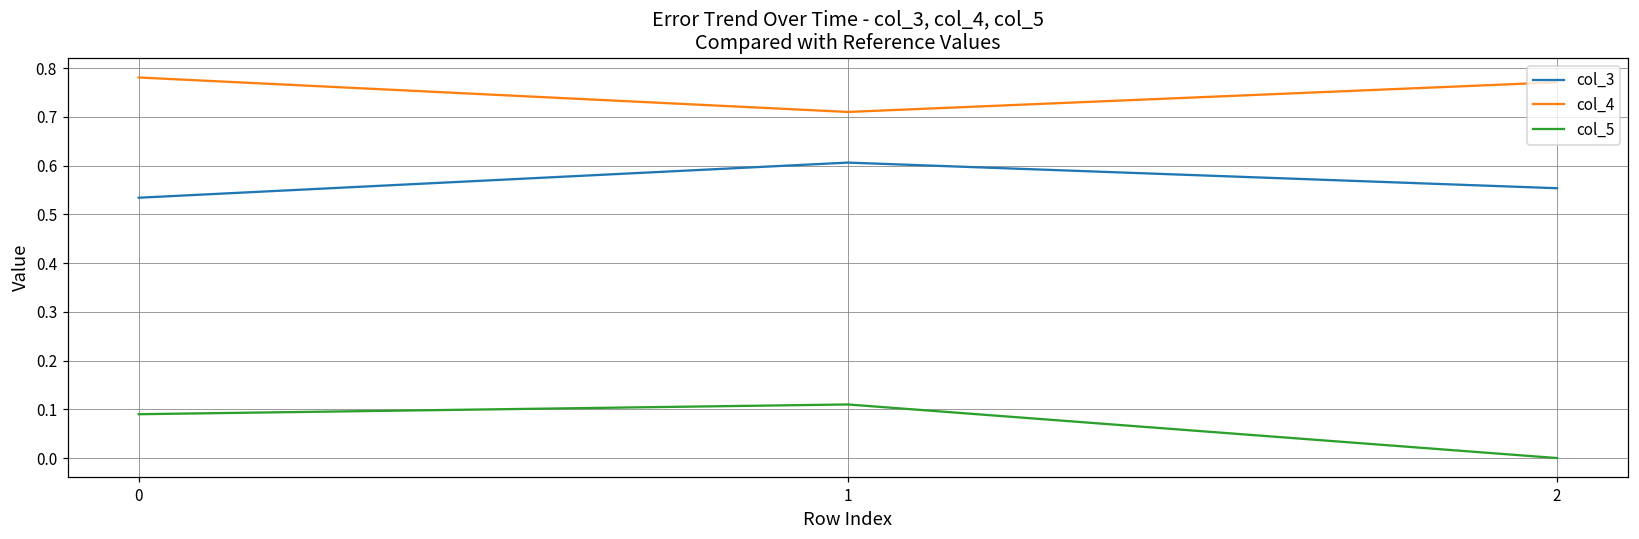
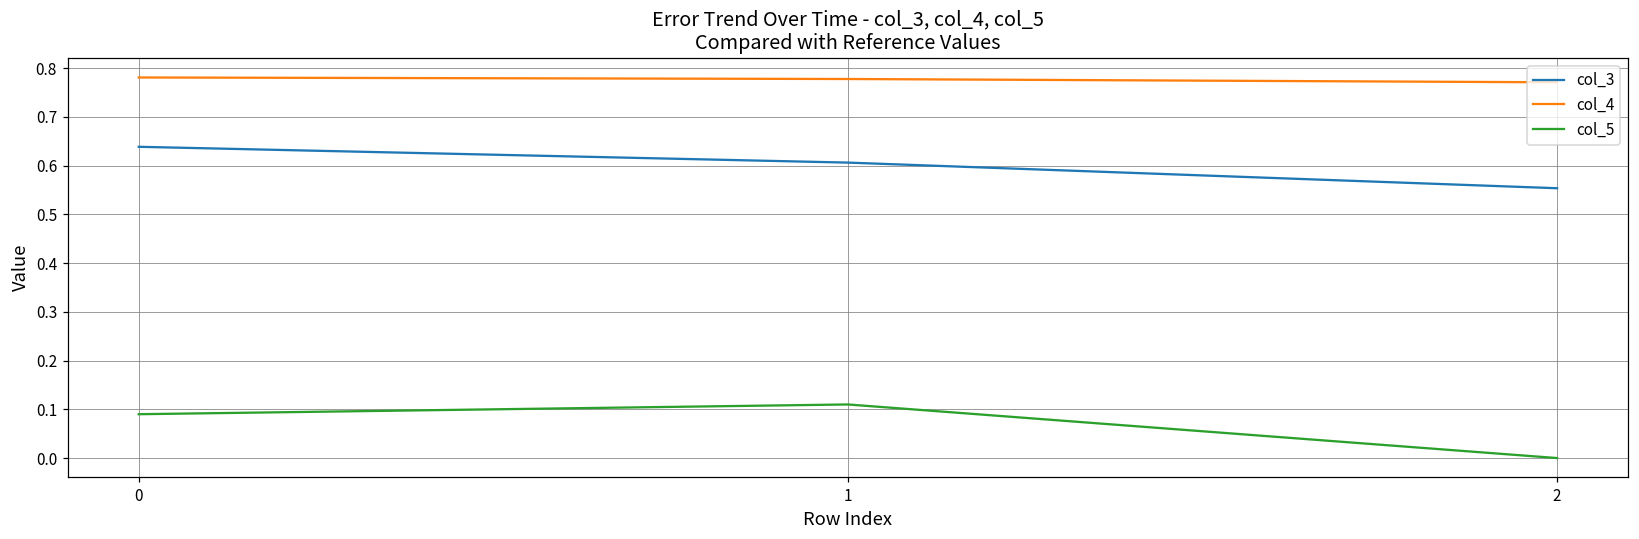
  {
    "col_3": {
-     "0": 0.53,
+     "0": 0.64,
      "1": 0.61,
      "2": 0.55
    },
    "col_4": {
      "0": 0.78,
-     "1": 0.71
+     "1": 0.78
    },
    "col_5": {
      "0": 0.09,
      "1": 0.11,
      "2": 0.00
    }
  }
